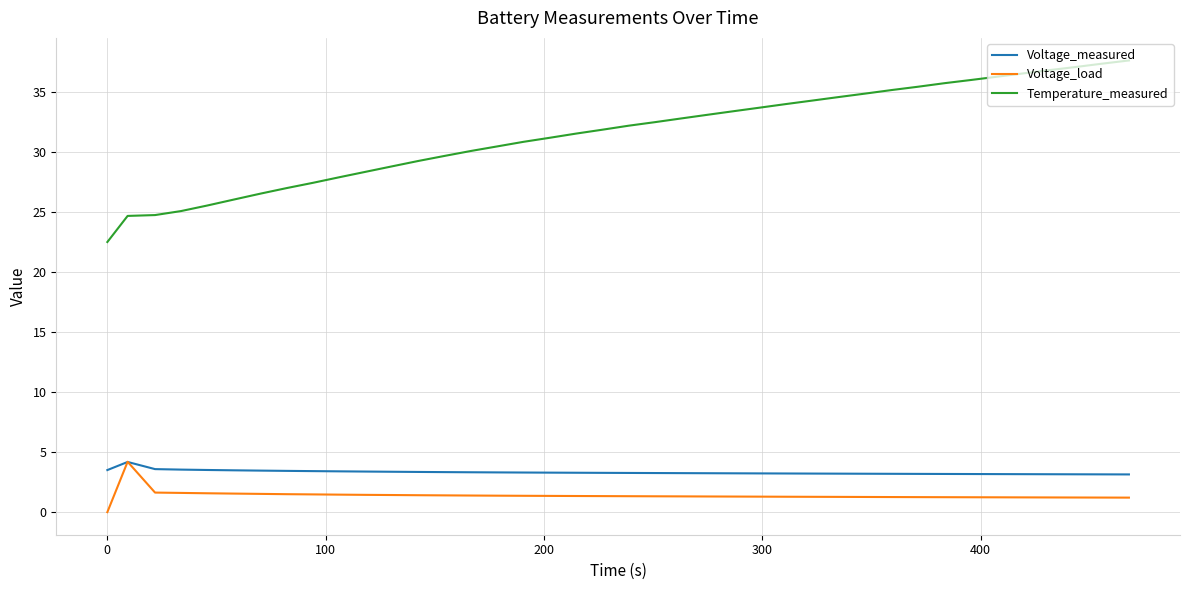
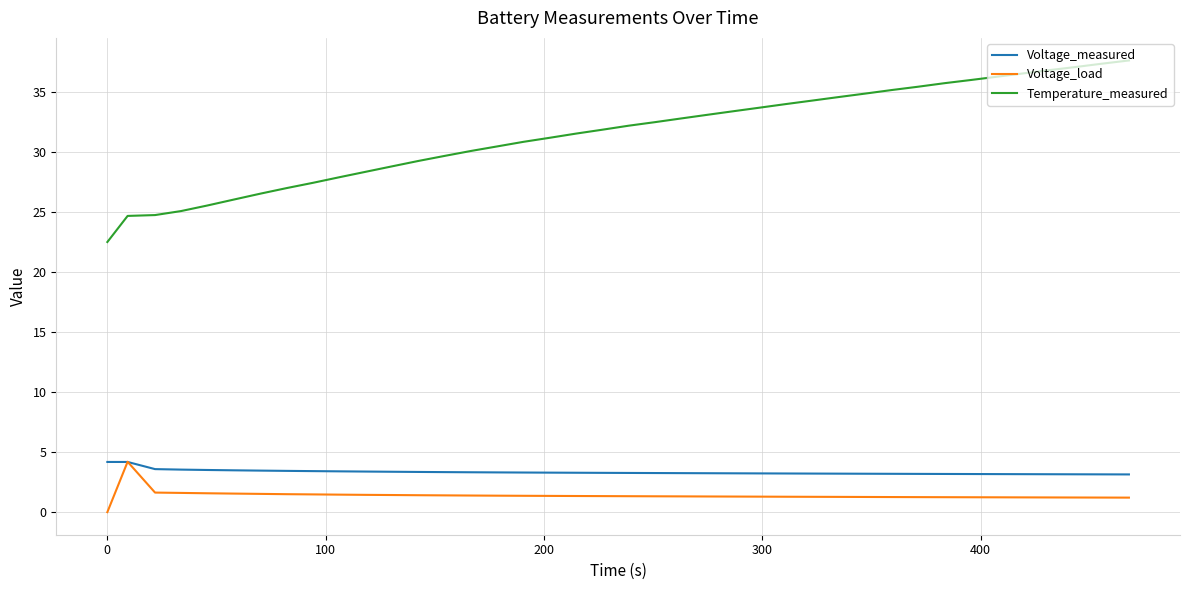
  {
    "Voltage_measured": {
-     "0": 3.5
+     "0": 4.2
    },
    "Voltage_load": {
      "0": 0.0
    },
    "Temperature_measured": {
      "0": 22.5
    }
  }
